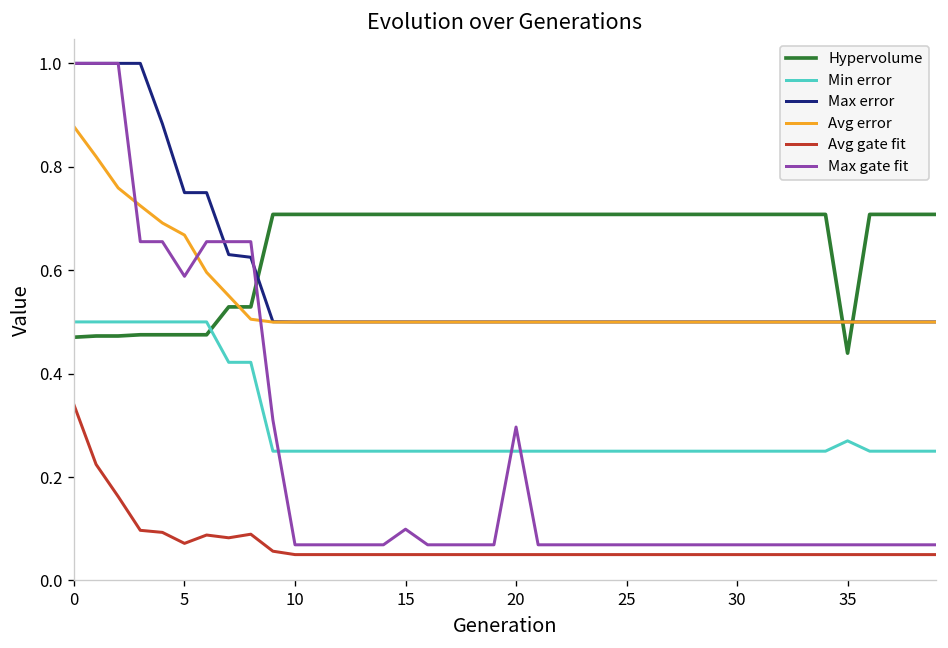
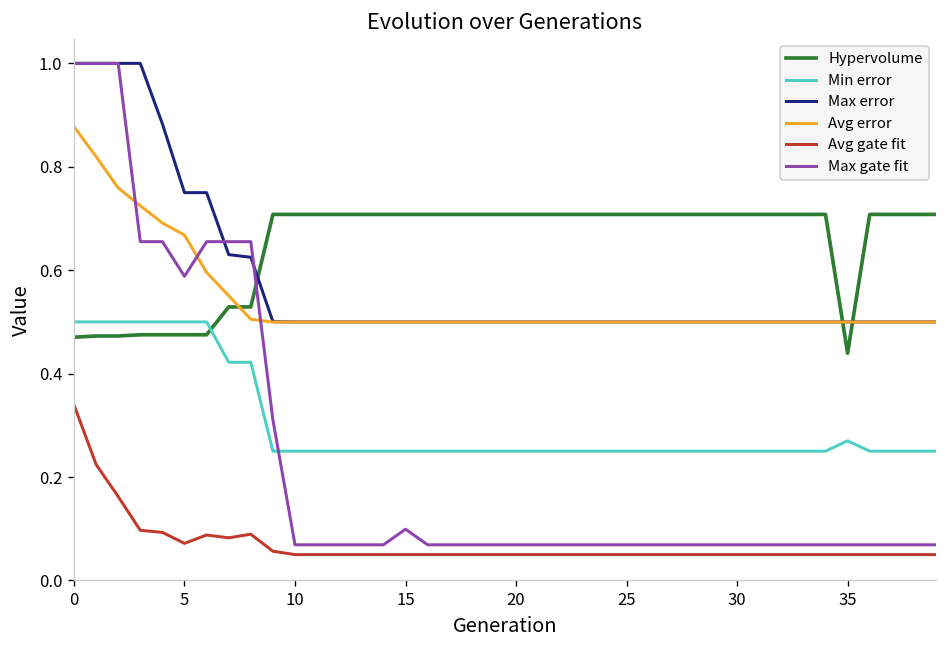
  {
    "Hypervolume": {
      "0": 0.47,
      "5": 0.48,
      "10": 0.71,
      "15": 0.71,
      "20": 0.71,
      "25": 0.71,
      "30": 0.71,
      "35": 0.44
    },
    "Min error": {
      "0": 0.50,
      "5": 0.50,
      "10": 0.25,
      "15": 0.25,
      "20": 0.25,
      "25": 0.25,
      "30": 0.25,
      "35": 0.27
    },
    "Max error": {
      "5": 0.75
    },
    "Avg error": {
      "0": 0.88,
      "5": 0.67
    },
    "Avg gate fit": {
      "0": 0.34,
      "5": 0.07,
      "10": 0.05,
      "15": 0.05,
      "20": 0.05,
      "25": 0.05,
      "30": 0.05,
      "35": 0.05
    },
    "Max gate fit": {
      "5": 0.59,
      "10": 0.07,
      "15": 0.10,
-     "20": 0.30,
+     "20": 0.07,
      "25": 0.07,
      "30": 0.07,
      "35": 0.07
    }
  }
